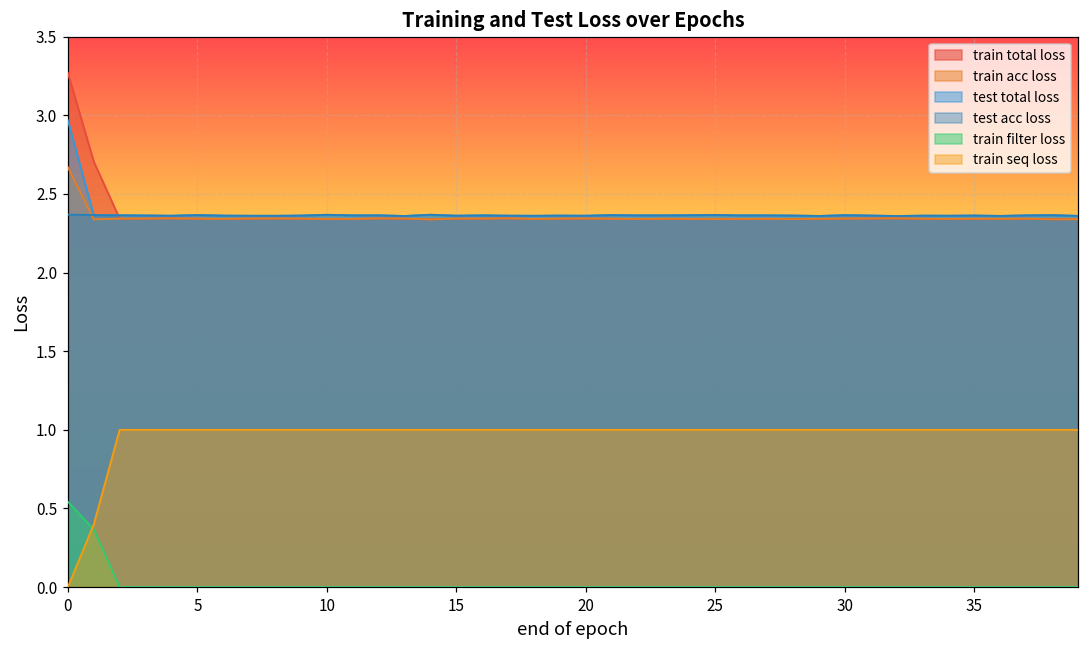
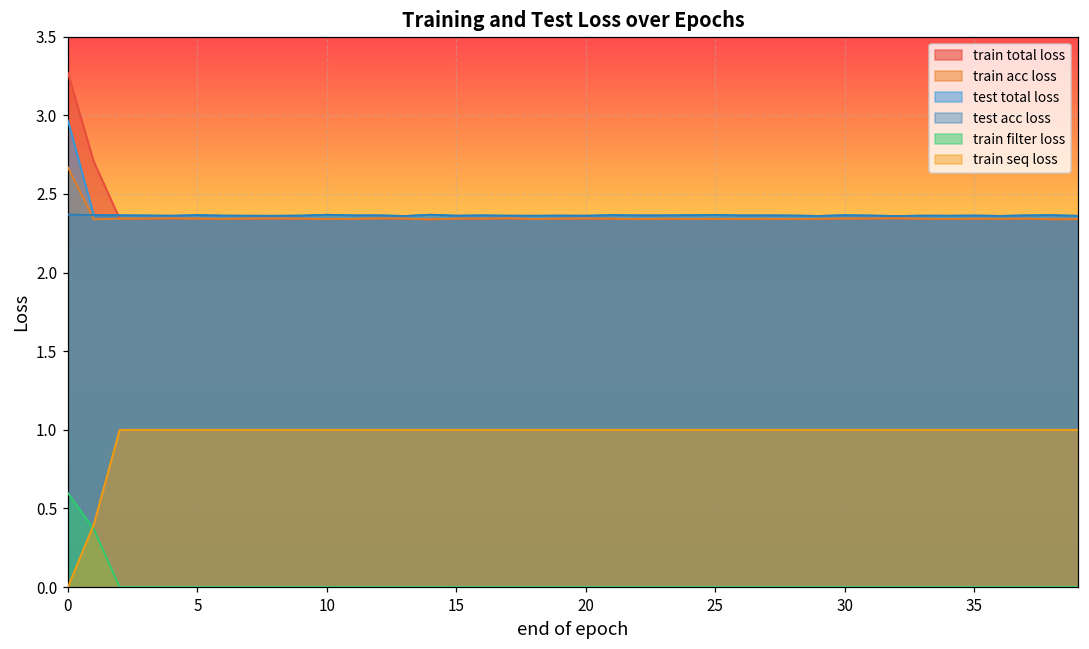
  {
    "train filter loss": {
-     "0": 0.54,
+     "0": 0.60,
      "5": 0.00,
      "10": 0.00,
      "15": 0.00,
      "20": 0.00,
      "25": 0.00,
      "30": 0.00,
      "35": 0.00
    }
  }
